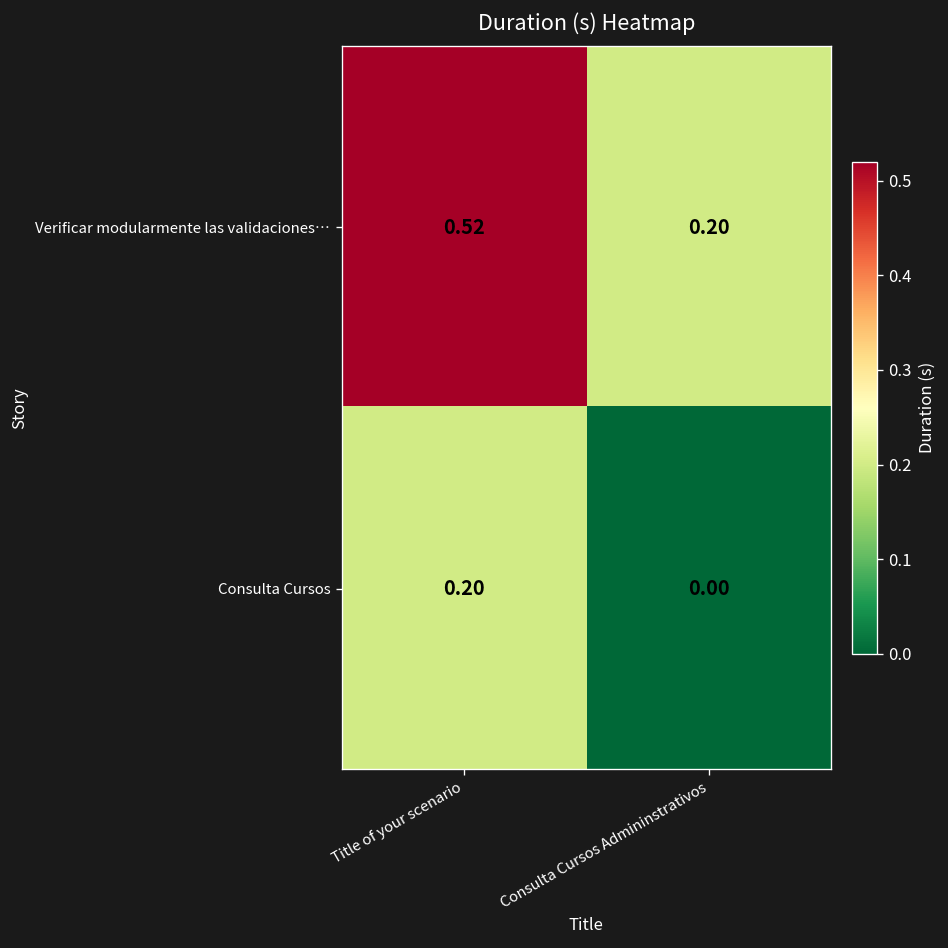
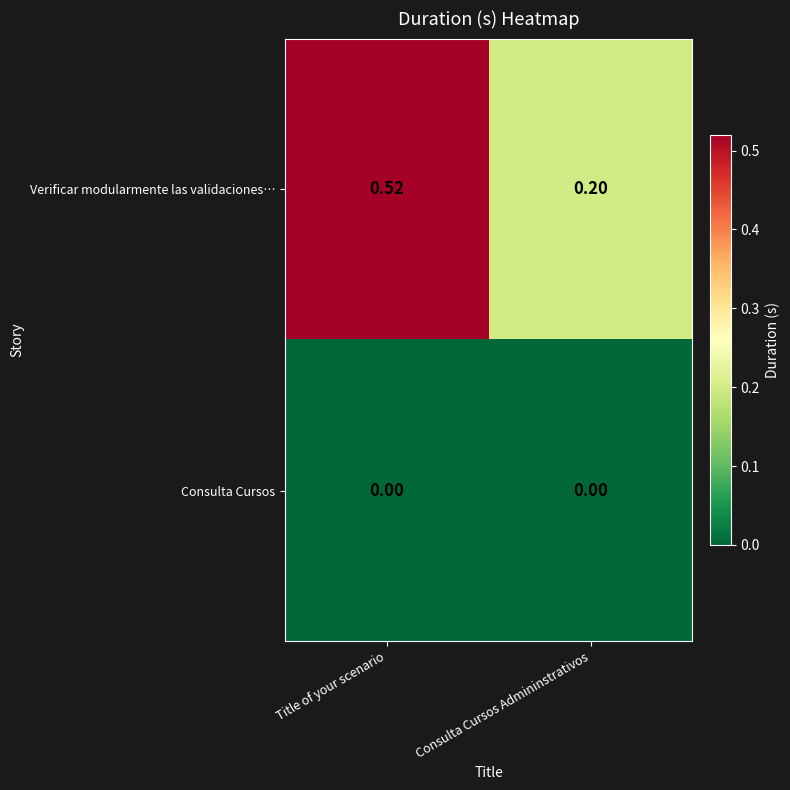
  {
    "Verificar modularmente las validaciones…": {
      "Title of your scenario": 0.52,
      "Consulta Cursos Admininstrativos": 0.20
    },
    "Consulta Cursos": {
-     "Title of your scenario": 0.20,
+     "Title of your scenario": 0.00,
      "Consulta Cursos Admininstrativos": 0.00
    }
  }
